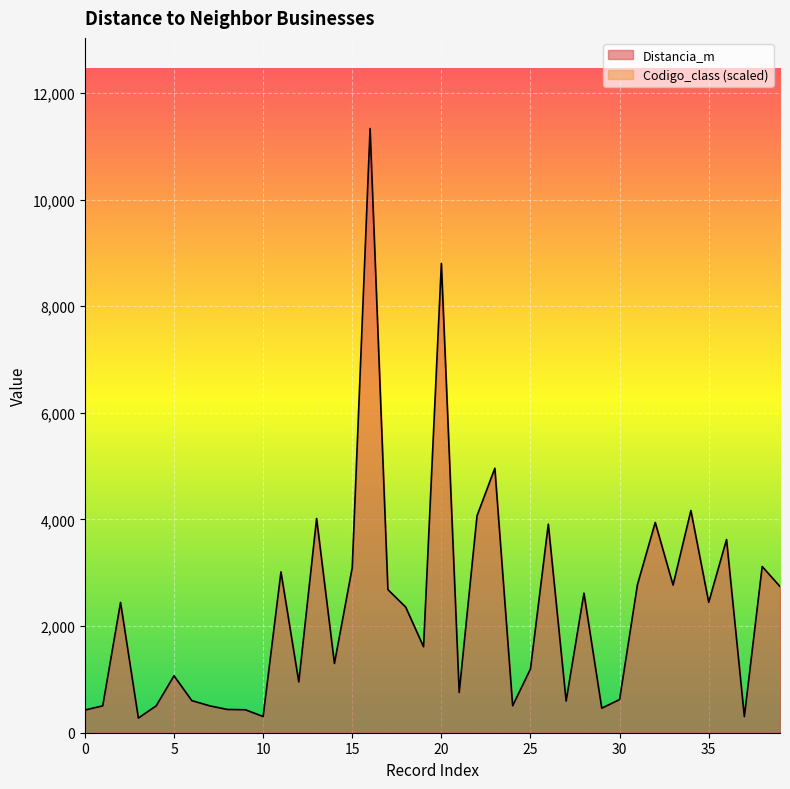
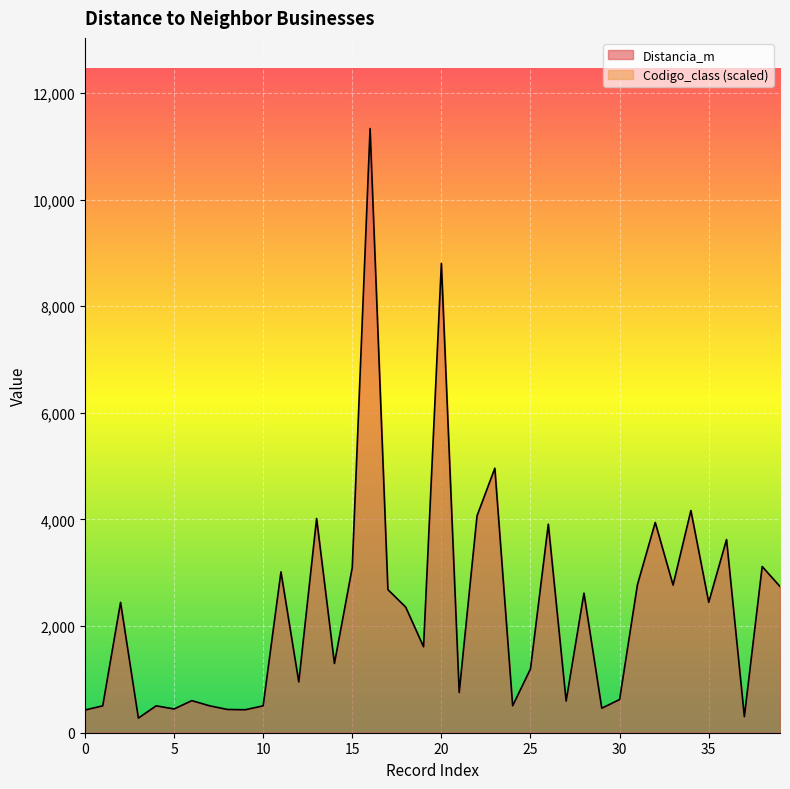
  {
    "0": "400",
-   "5": "1,100",
-   "10": "300",
+   "5": "400",
+   "10": "500",
    "15": "3,100",
    "20": "8,800",
    "25": "1,200",
    "30": "600",
    "35": "2,400"
  }
